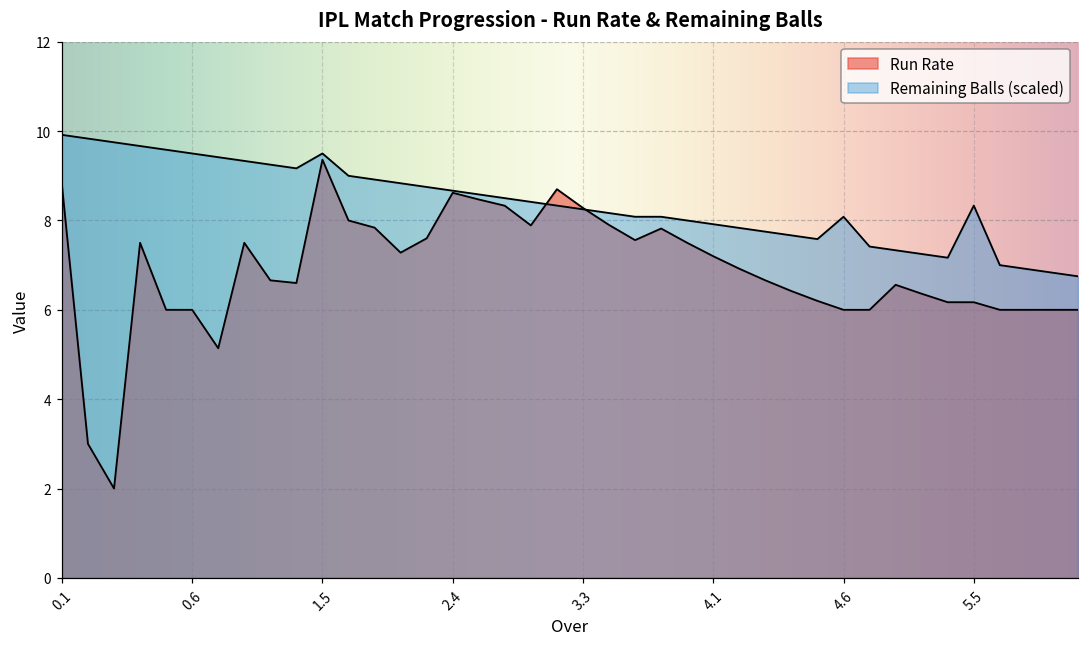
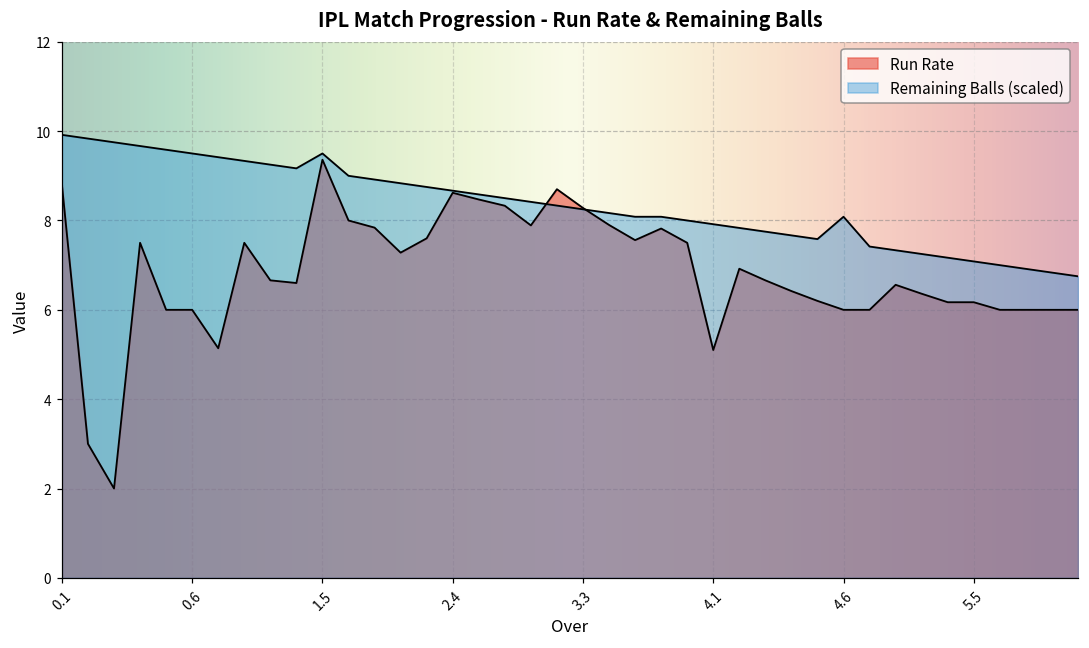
  {
    "Run Rate": {
      "0.1": 8.8,
      "0.6": 6.0,
      "1.5": 9.4,
-     "4.1": 7.2,
+     "4.1": 5.1,
      "4.6": 6.0,
      "5.5": 6.2
    },
    "Remaining Balls (scaled)": {
      "0.1": 9.9,
      "0.6": 9.5,
      "1.5": 9.5,
      "4.1": 7.9,
      "4.6": 8.1,
-     "5.5": 8.3
+     "5.5": 7.1
    }
  }
